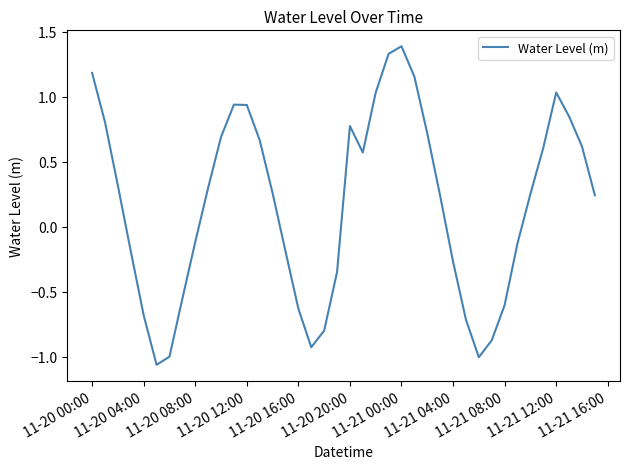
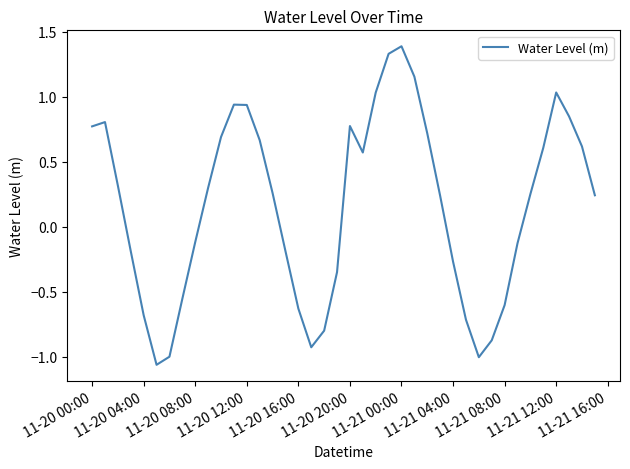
  {
-   "11-20 00:00": 1.18,
+   "11-20 00:00": 0.77,
    "11-20 04:00": -0.68,
    "11-20 08:00": -0.12,
    "11-20 12:00": 0.94,
    "11-20 16:00": -0.63,
    "11-20 20:00": 0.78,
    "11-21 00:00": 1.39,
    "11-21 04:00": -0.27,
    "11-21 08:00": -0.60,
    "11-21 12:00": 1.03
  }
